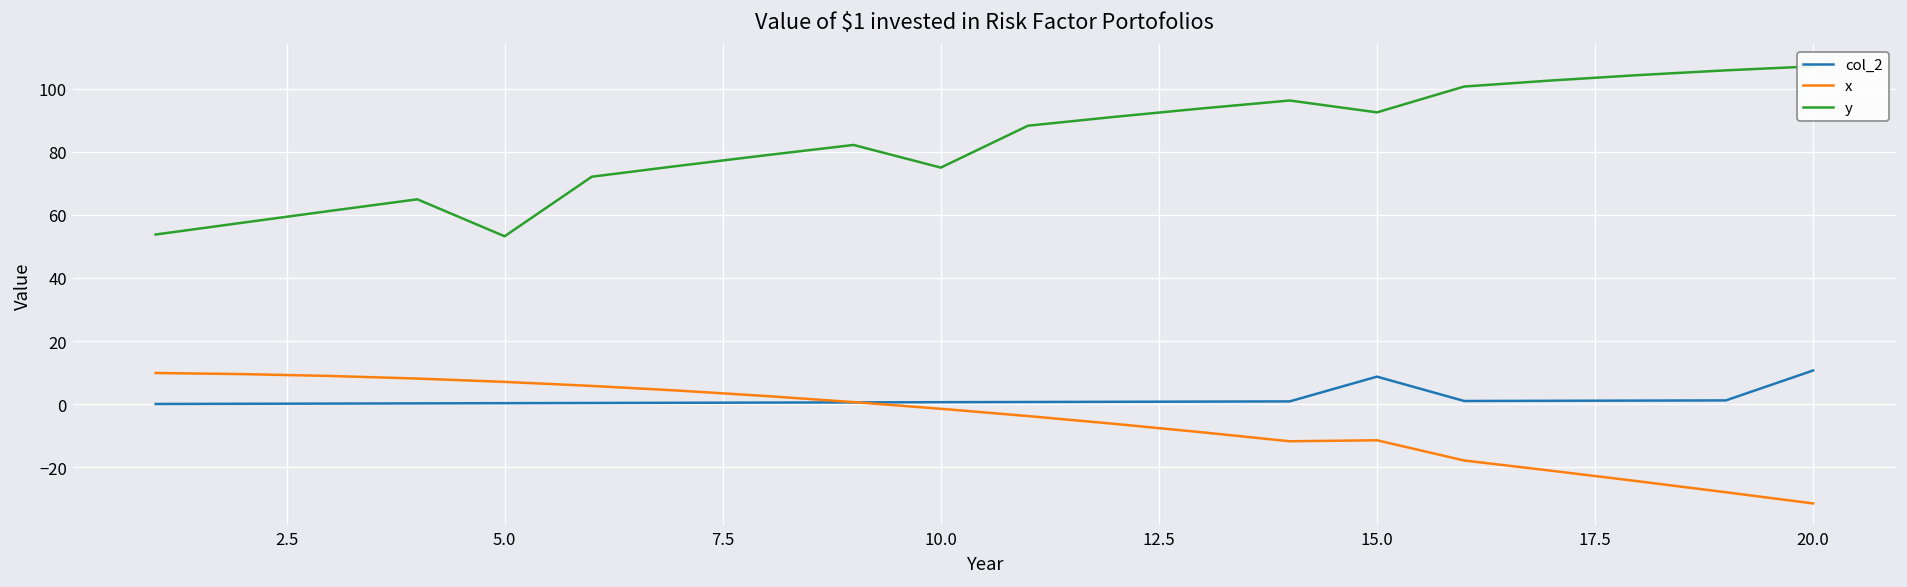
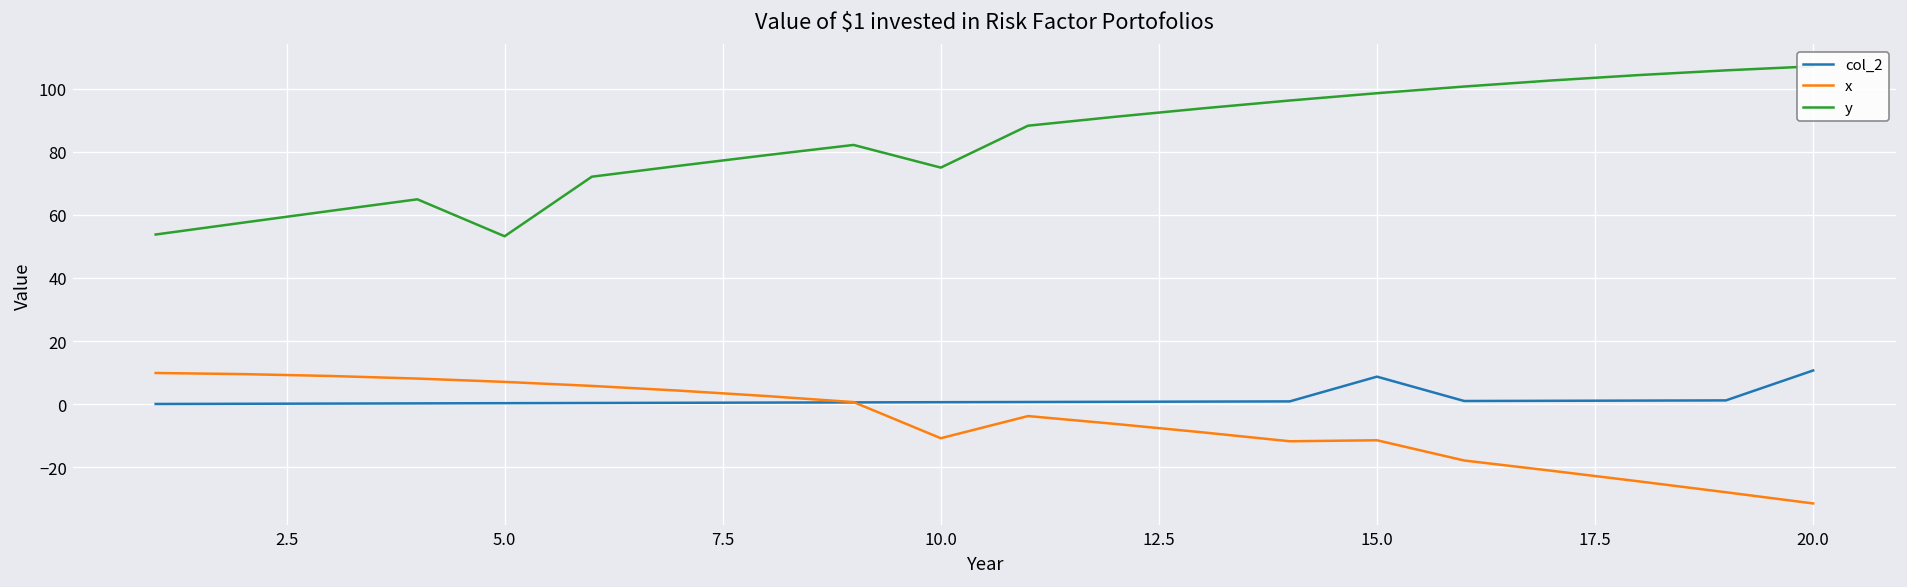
  {
    "col_2": {
      "5.0": 0,
      "10.0": 1,
      "15.0": 9,
      "20.0": 11
    },
    "x": {
      "5.0": 7,
-     "10.0": -1,
+     "10.0": -11,
      "15.0": -11,
      "20.0": -31
    },
    "y": {
      "5.0": 53,
      "10.0": 75,
-     "15.0": 92
+     "15.0": 99
    }
  }
